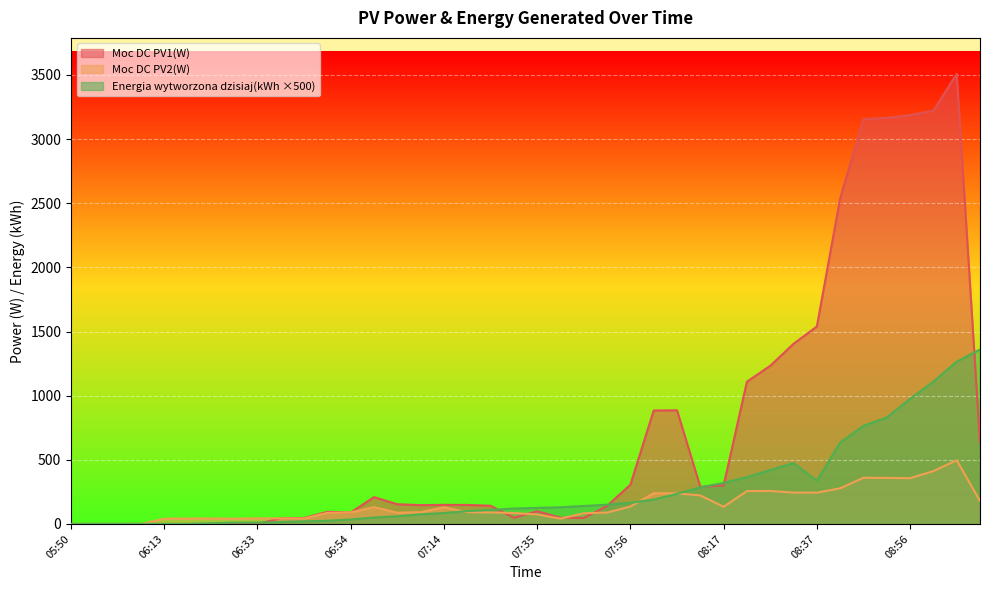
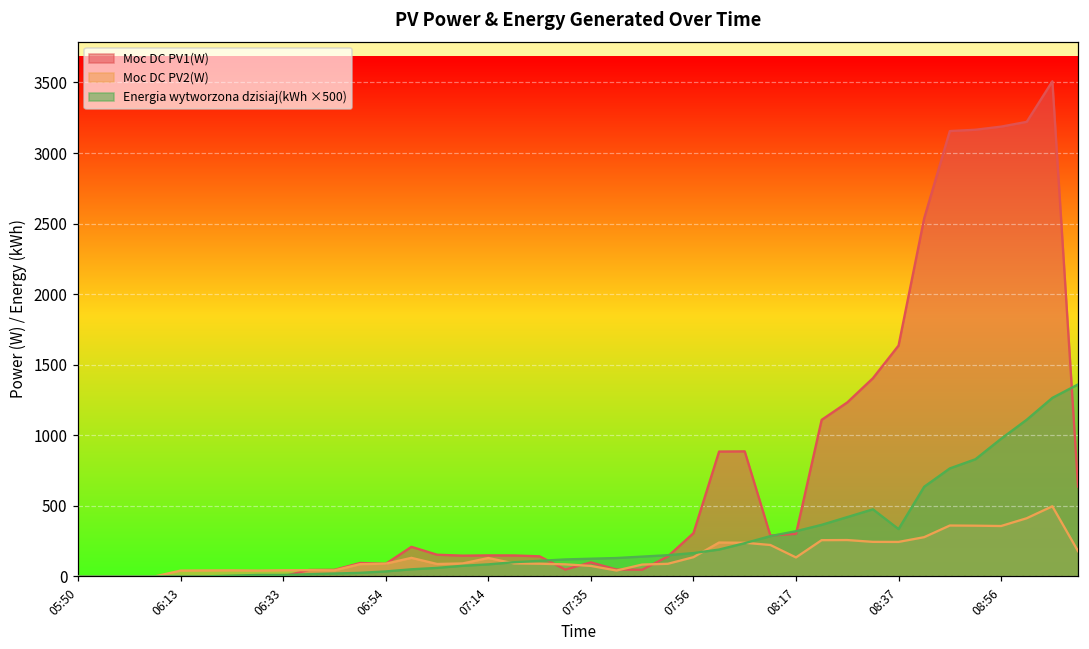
  {
    "Moc DC PV1(W)": {
      "07:35": 100,
      "07:56": 310,
-     "08:37": 1540,
+     "08:37": 1640,
      "08:56": 3190
    },
    "Moc DC PV2(W)": {
      "06:13": 40,
      "06:33": 40,
      "07:35": 70,
      "07:56": 140,
      "08:17": 130,
      "08:37": 240,
      "08:56": 360
    },
    "Energia wytworzona dzisiaj(kWh ×500)": {
      "06:54": 40,
      "07:14": 90,
      "07:35": 130,
      "07:56": 170,
      "08:37": 340,
      "08:56": 980
    }
  }
